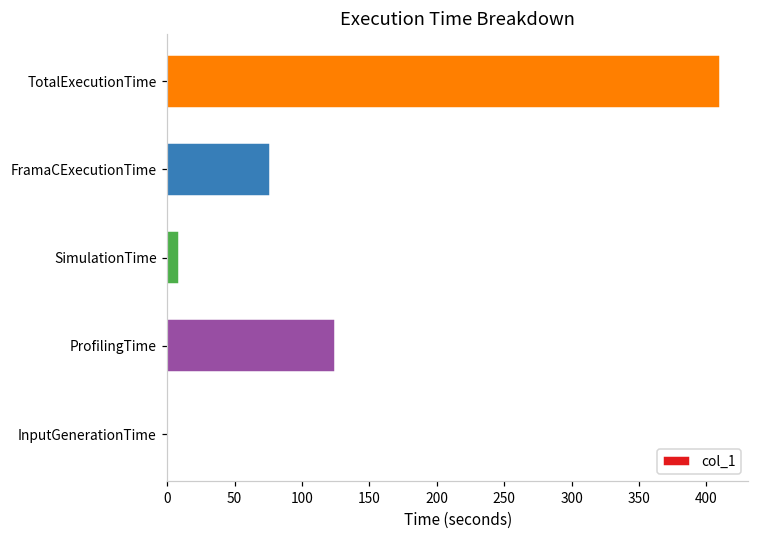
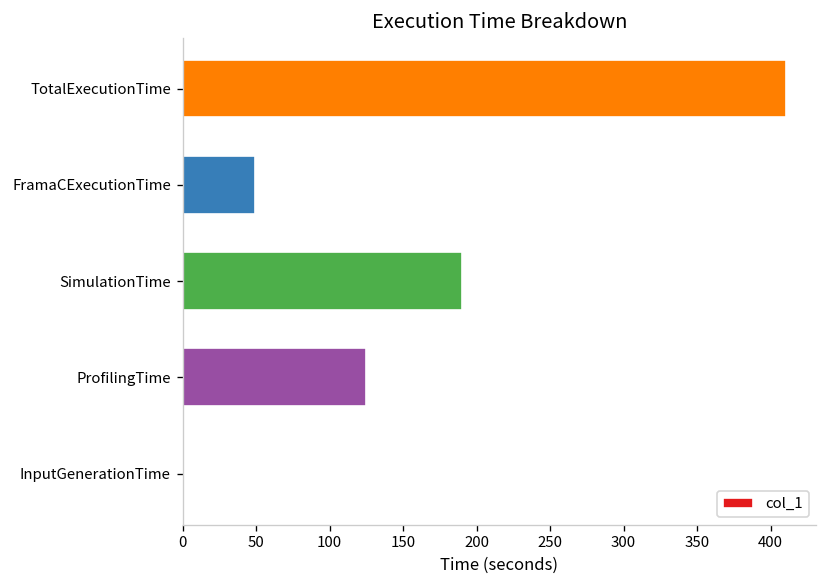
  {
    "TotalExecutionTime": 410,
-   "FramaCExecutionTime": 76,
-   "SimulationTime": 8,
+   "FramaCExecutionTime": 49,
+   "SimulationTime": 190,
    "ProfilingTime": 125
  }
